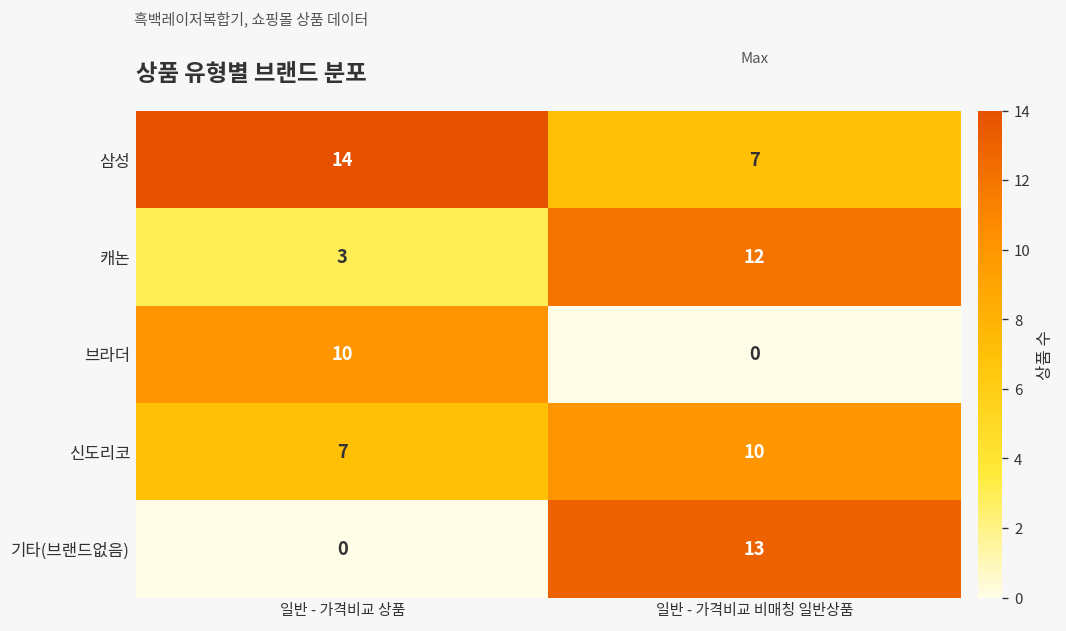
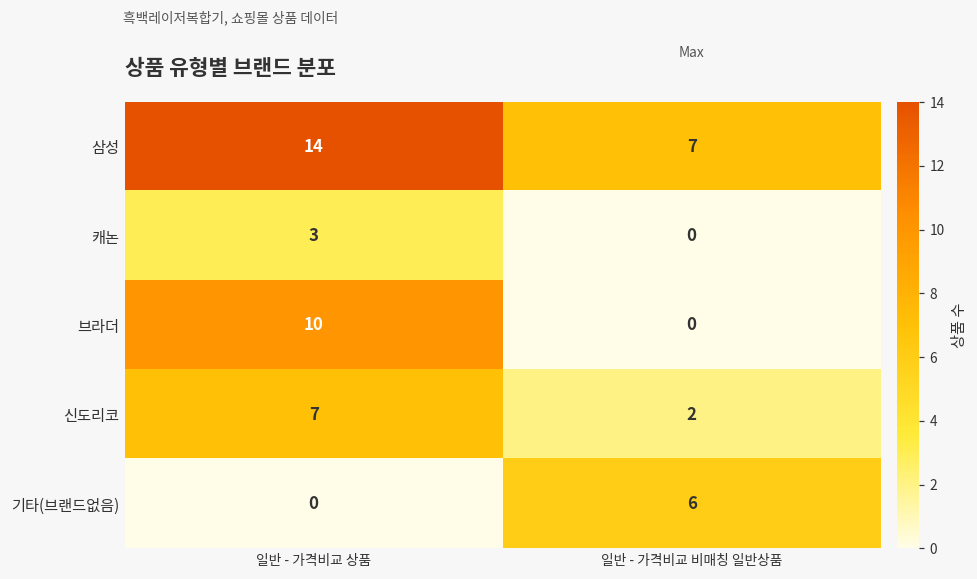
  {
    "삼성": {
      "일반 - 가격비교 상품": 14,
      "일반 - 가격비교 비매칭 일반상품": 7
    },
    "캐논": {
      "일반 - 가격비교 상품": 3,
-     "일반 - 가격비교 비매칭 일반상품": 12
+     "일반 - 가격비교 비매칭 일반상품": 0
    },
    "브라더": {
      "일반 - 가격비교 상품": 10,
      "일반 - 가격비교 비매칭 일반상품": 0
    },
    "신도리코": {
      "일반 - 가격비교 상품": 7,
-     "일반 - 가격비교 비매칭 일반상품": 10
+     "일반 - 가격비교 비매칭 일반상품": 2
    },
    "기타(브랜드없음)": {
      "일반 - 가격비교 상품": 0,
-     "일반 - 가격비교 비매칭 일반상품": 13
+     "일반 - 가격비교 비매칭 일반상품": 6
    }
  }
